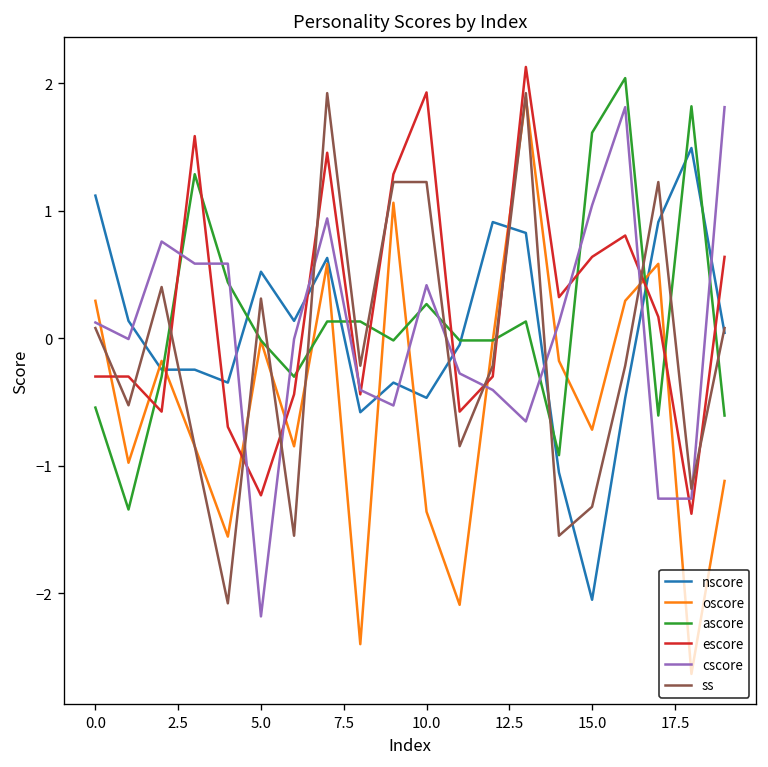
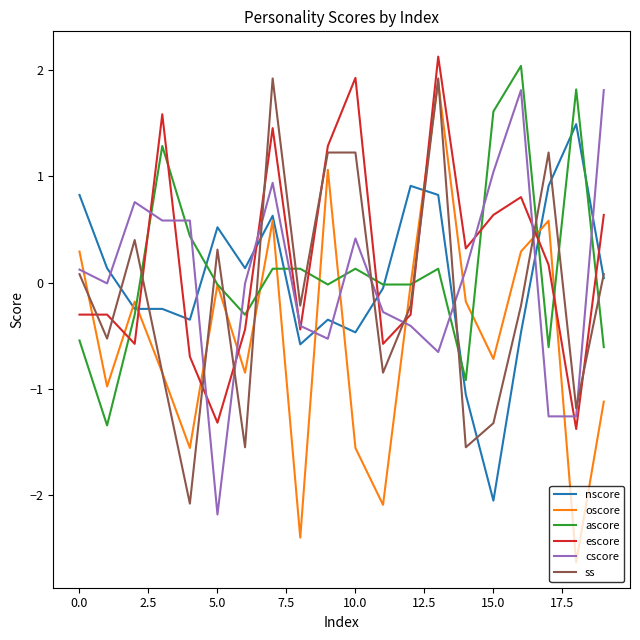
  {
    "nscore": {
-     "0.0": 1.12,
+     "0.0": 0.83,
      "5.0": 0.52,
      "10.0": -0.47,
      "15.0": -2.05
    },
    "oscore": {
      "0.0": 0.29,
-     "10.0": -1.36,
+     "10.0": -1.56,
      "15.0": -0.72
    },
    "ascore": {
      "0.0": -0.54,
-     "10.0": 0.27,
+     "10.0": 0.13,
      "15.0": 1.61
    },
    "escore": {
      "0.0": -0.30,
-     "5.0": -1.23,
+     "5.0": -1.32,
      "10.0": 1.93,
      "15.0": 0.64
    },
    "cscore": {
      "0.0": 0.12,
      "5.0": -2.18,
      "10.0": 0.42,
      "15.0": 1.04
    },
    "ss": {
      "0.0": 0.08,
      "5.0": 0.31,
      "10.0": 1.22,
      "15.0": -1.32
    }
  }
